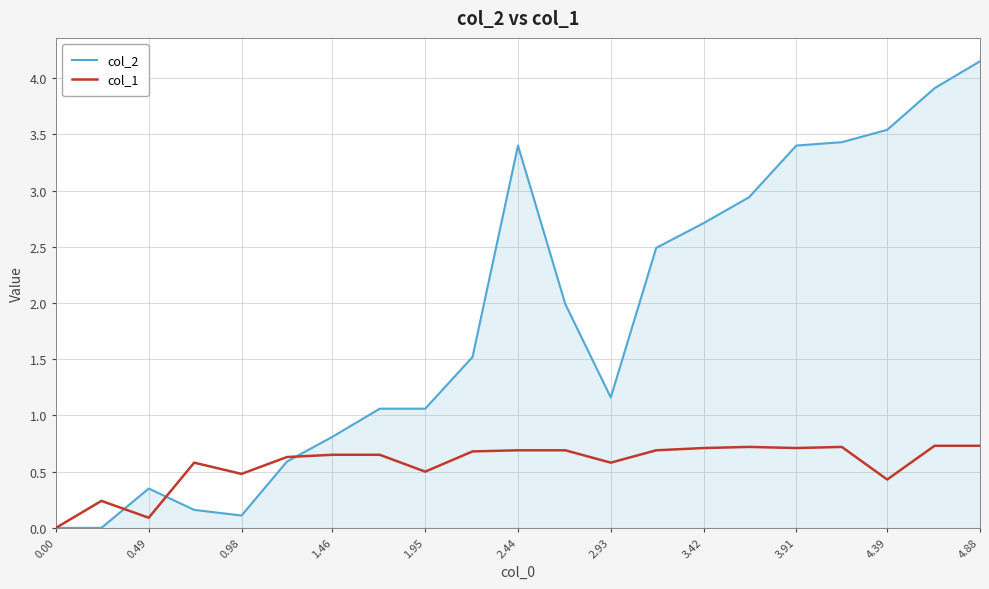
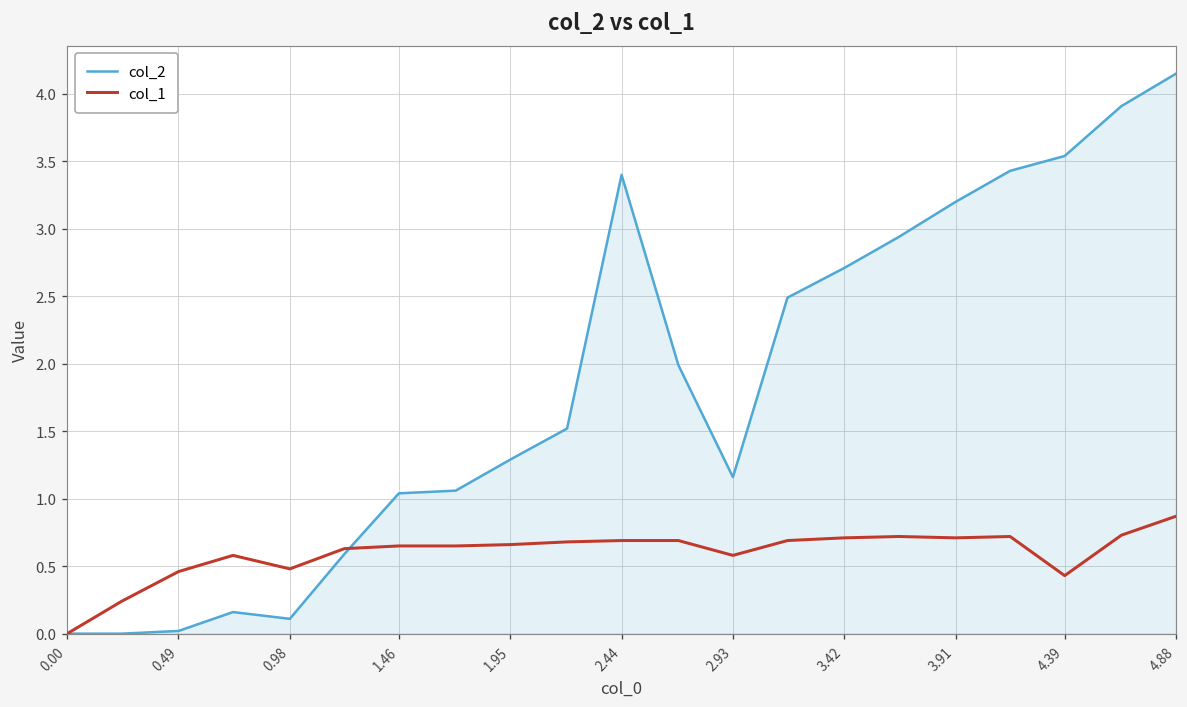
  {
    "col_2": {
-     "0.49": 0.35,
+     "0.49": 0.02,
      "0.98": 0.11,
-     "1.46": 0.81,
-     "1.95": 1.06,
+     "1.46": 1.04,
+     "1.95": 1.29,
      "2.44": 3.40,
      "2.93": 1.16,
      "3.42": 2.71,
-     "3.91": 3.4,
+     "3.91": 3.2,
      "4.39": 3.54,
      "4.88": 4.15
    },
    "col_1": {
-     "0.49": 0.09,
+     "0.49": 0.46,
      "0.98": 0.48,
      "1.46": 0.65,
-     "1.95": 0.50,
+     "1.95": 0.66,
      "2.44": 0.69,
      "2.93": 0.58,
      "3.42": 0.71,
      "3.91": 0.71,
      "4.39": 0.43,
-     "4.88": 0.73
+     "4.88": 0.87
    }
  }
